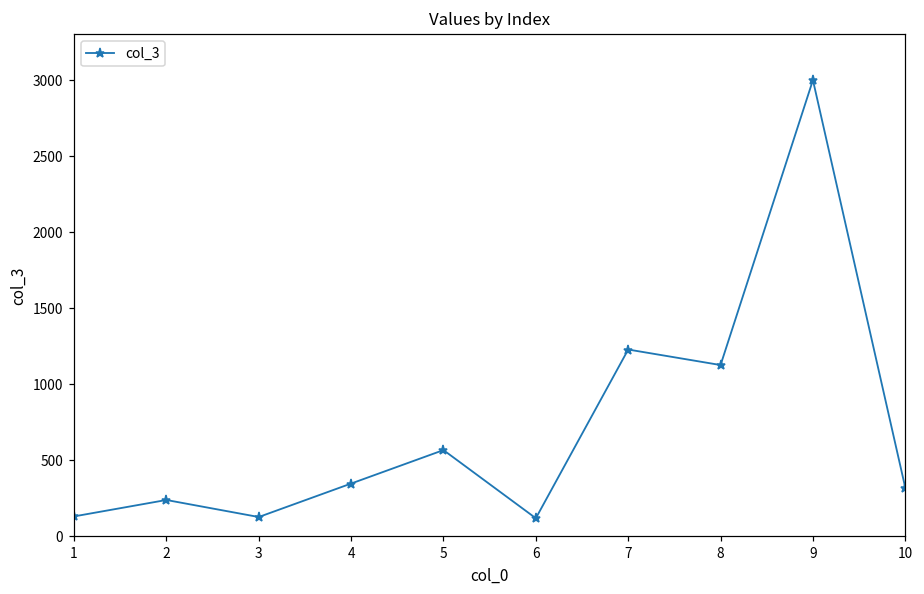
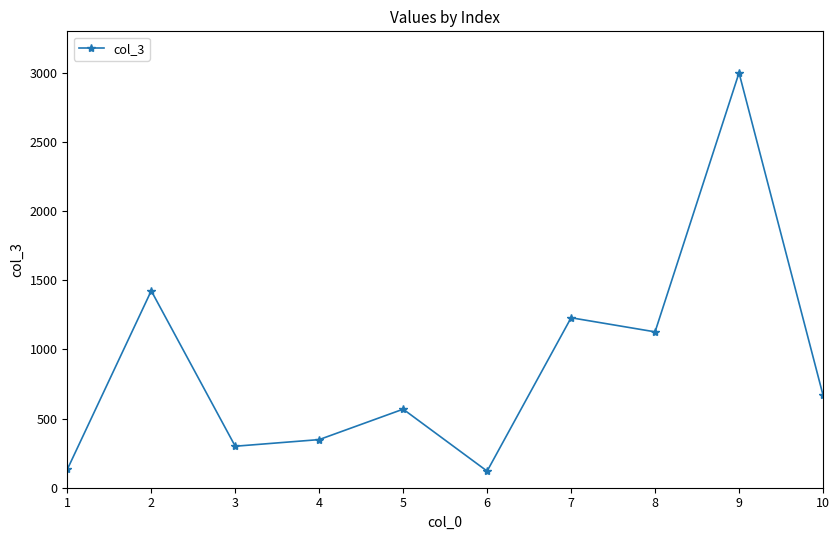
  {
    "1": 130,
-   "2": 240,
-   "3": 130,
+   "2": 1420,
+   "3": 300,
    "4": 350,
    "5": 570,
    "6": 120,
    "7": 1230,
    "8": 1130,
    "9": 3000,
-   "10": 320
+   "10": 670
  }
